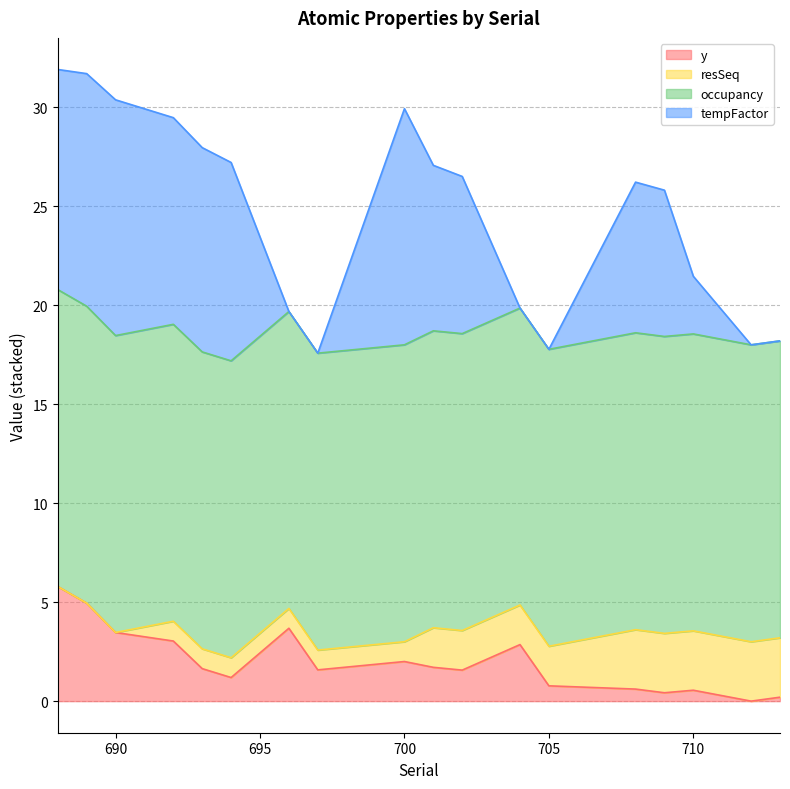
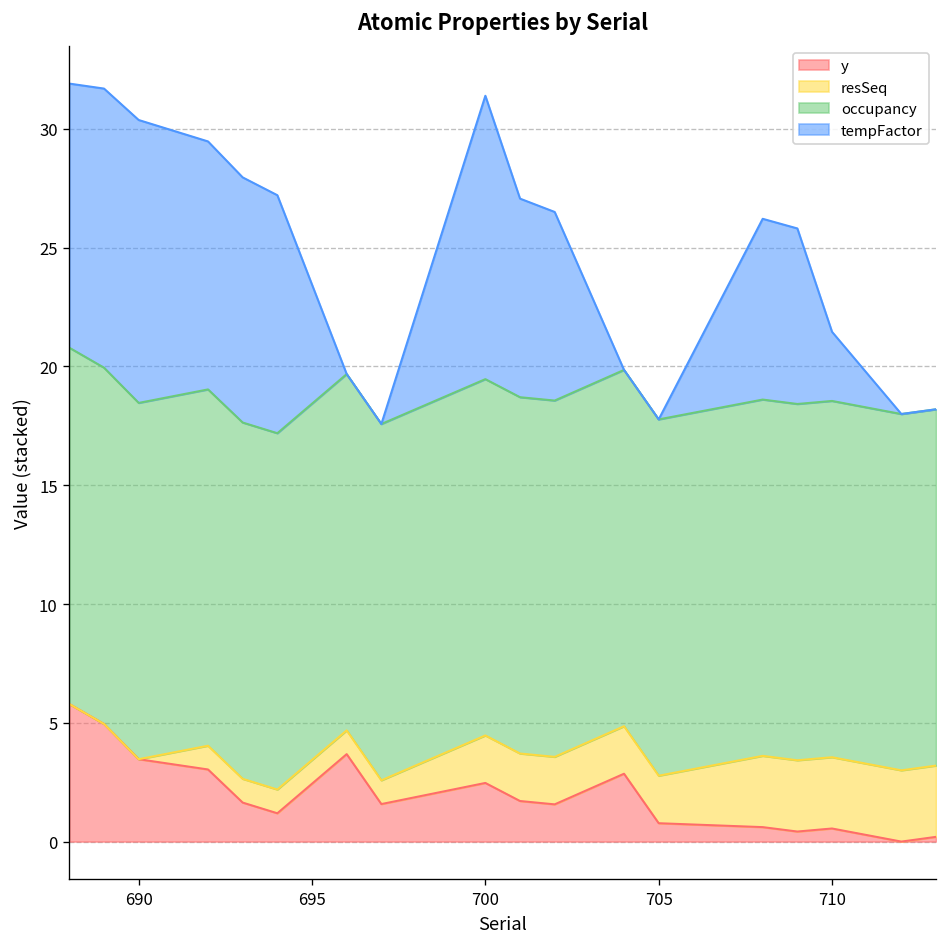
  {
    "y": {
-     "700": 2.0,
+     "700": 2.5,
      "705": 0.8,
      "710": 0.6
    },
    "resSeq": {
-     "700": 1.0,
+     "700": 2.0,
      "705": 2.0,
      "710": 3.0
    },
    "occupancy": {
      "690": 15.0,
      "700": 15.0,
      "710": 15.0
    },
    "tempFactor": {
      "690": 11.9,
      "700": 11.9,
      "710": 2.9
    }
  }
